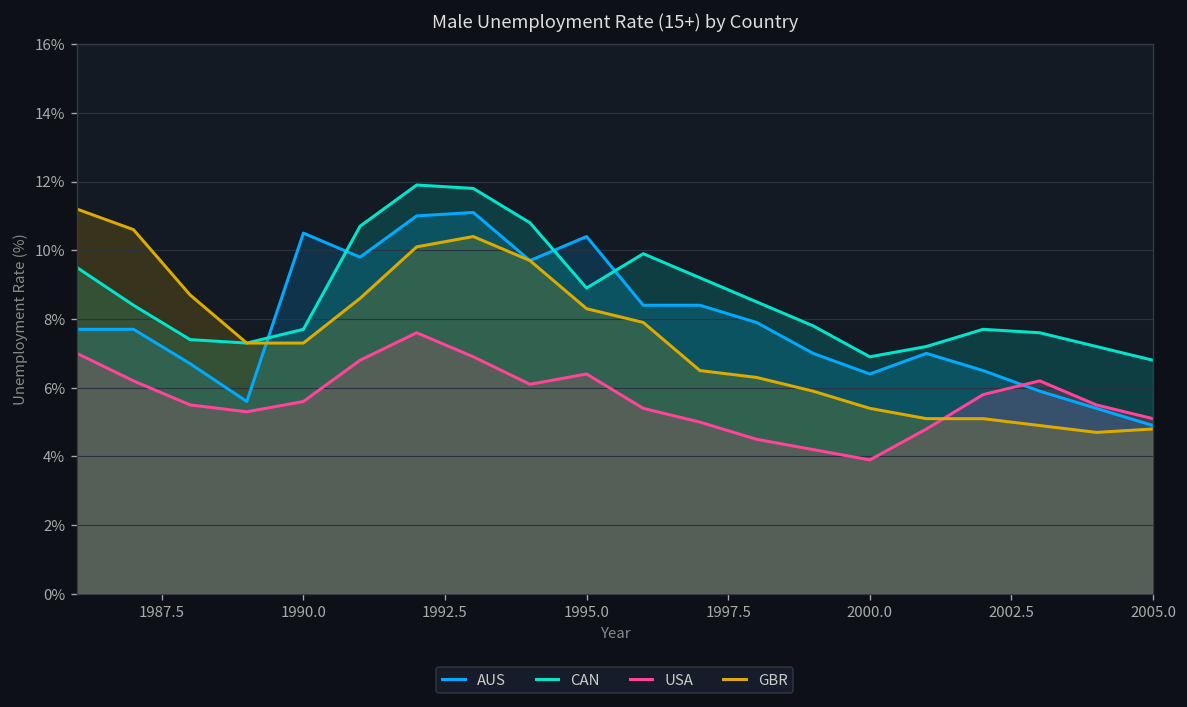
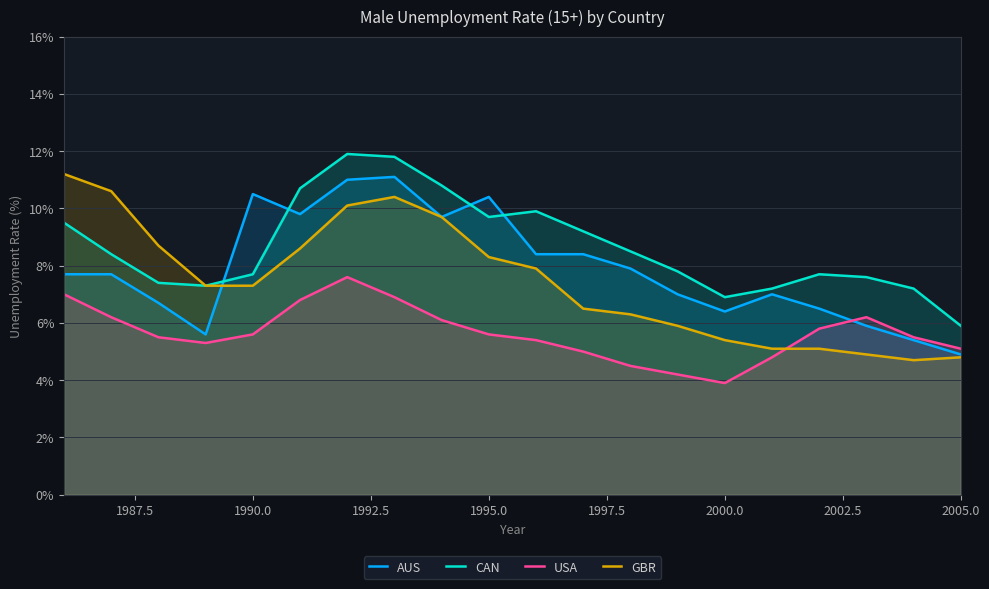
  {
    "AUS": {
      "1990.0": "10.5%",
      "1995.0": "10.4%",
      "2000.0": "6.4%",
      "2005.0": "4.9%"
    },
    "CAN": {
      "1990.0": "7.7%",
-     "1995.0": "8.9%",
+     "1995.0": "9.7%",
      "2000.0": "6.9%",
-     "2005.0": "6.8%"
+     "2005.0": "5.9%"
    },
    "USA": {
      "1990.0": "5.6%",
-     "1995.0": "6.4%",
+     "1995.0": "5.6%",
      "2000.0": "3.9%",
      "2005.0": "5.1%"
    },
    "GBR": {
      "1990.0": "7.3%",
      "1995.0": "8.3%",
      "2000.0": "5.4%",
      "2005.0": "4.8%"
    }
  }
